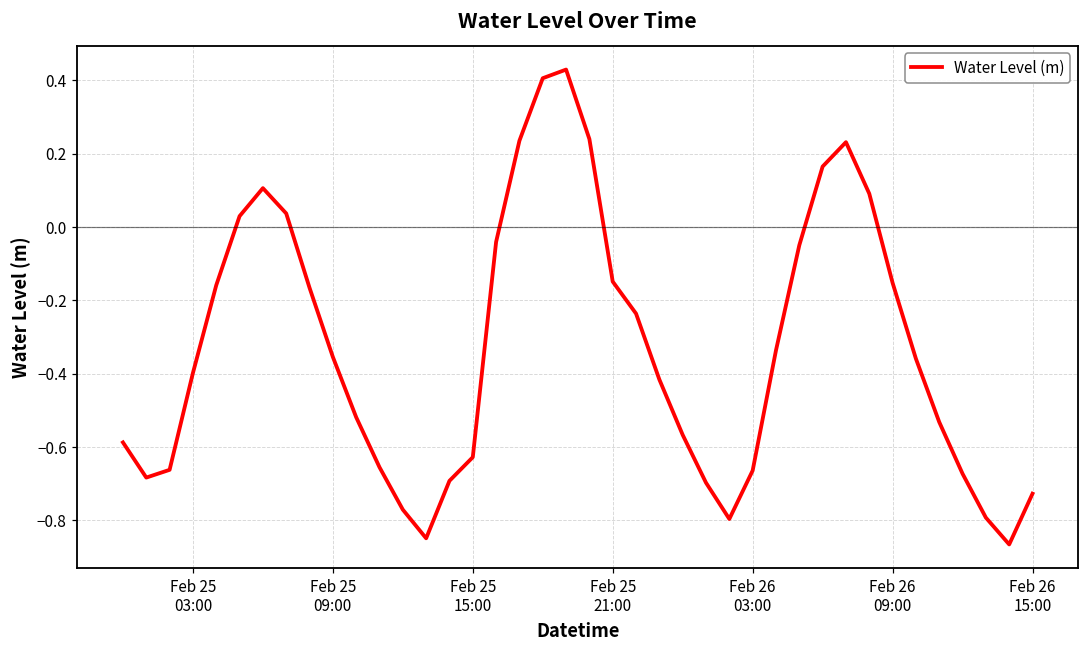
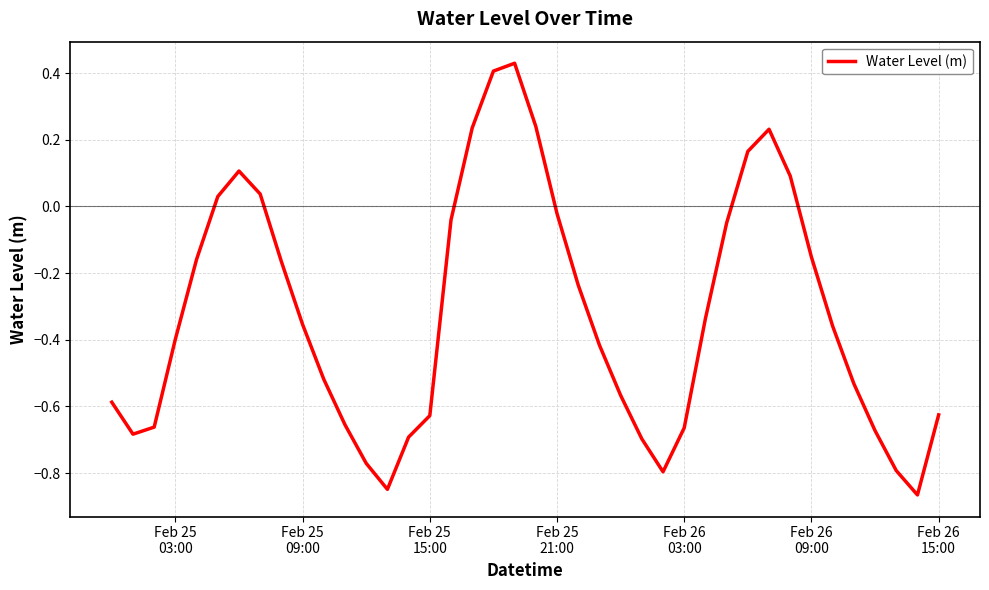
  {
    "Feb 25 03:00": -0.40,
    "Feb 25 09:00": -0.35,
    "Feb 25 15:00": -0.63,
-   "Feb 25 21:00": -0.15,
+   "Feb 25 21:00": -0.02,
    "Feb 26 03:00": -0.66,
    "Feb 26 09:00": -0.15,
-   "Feb 26 15:00": -0.73
+   "Feb 26 15:00": -0.63
  }
